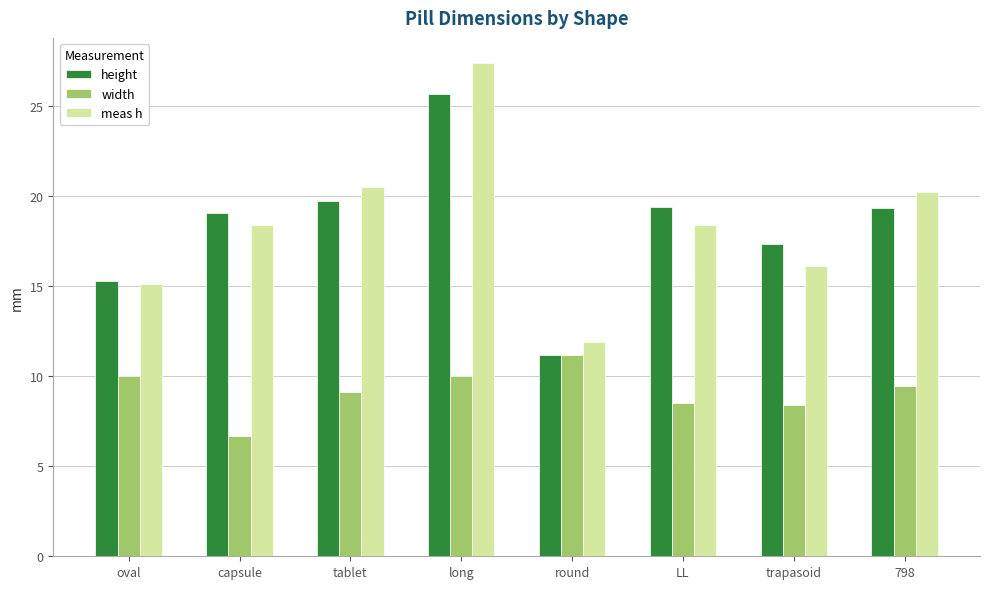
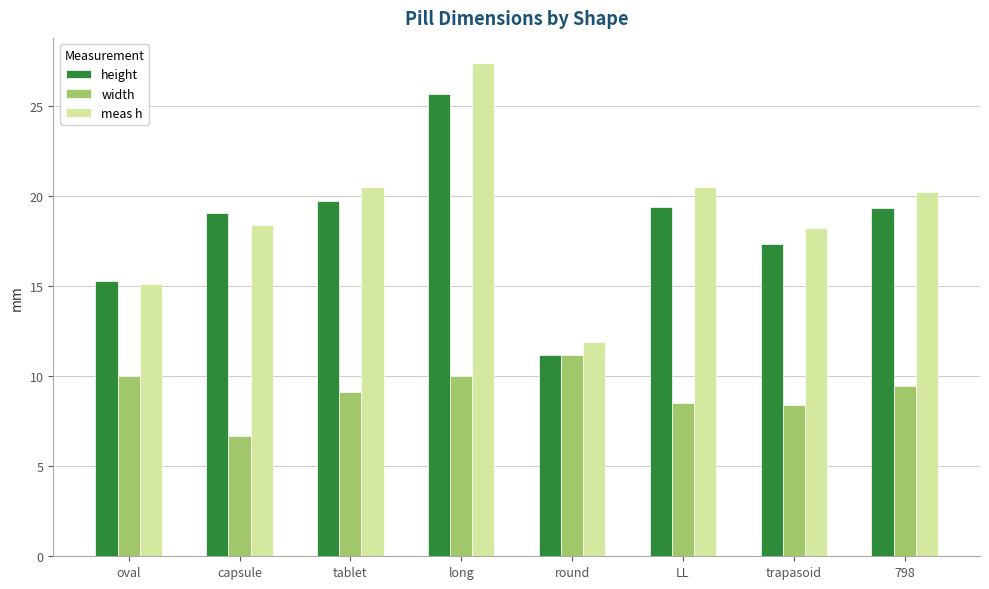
  {
    "height": {
      "oval": 15.3,
      "capsule": 19.1,
      "tablet": 19.7,
      "long": 25.7,
      "round": 11.2,
      "LL": 19.4,
      "trapasoid": 17.3,
      "798": 19.3
    },
    "width": {
      "oval": 10.0,
      "capsule": 6.7,
      "tablet": 9.1,
      "long": 10.0,
      "round": 11.2,
      "LL": 8.5,
      "trapasoid": 8.4,
      "798": 9.5
    },
    "meas h": {
      "oval": 15.1,
      "capsule": 18.4,
      "tablet": 20.5,
      "long": 27.4,
      "round": 11.9,
-     "LL": 18.4,
-     "trapasoid": 16.1,
+     "LL": 20.5,
+     "trapasoid": 18.2,
      "798": 20.2
    }
  }
